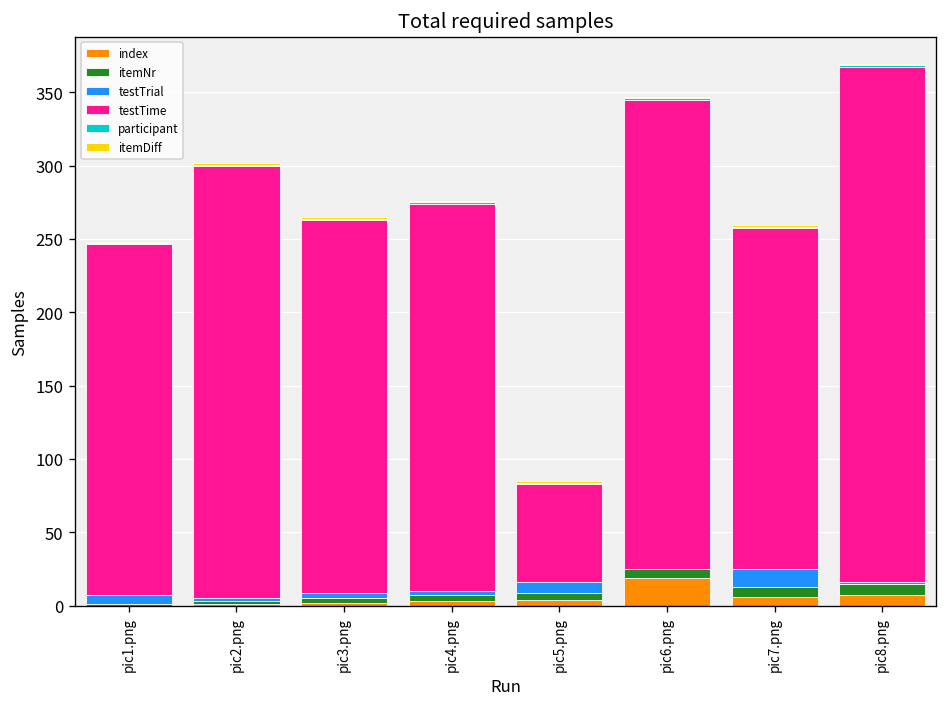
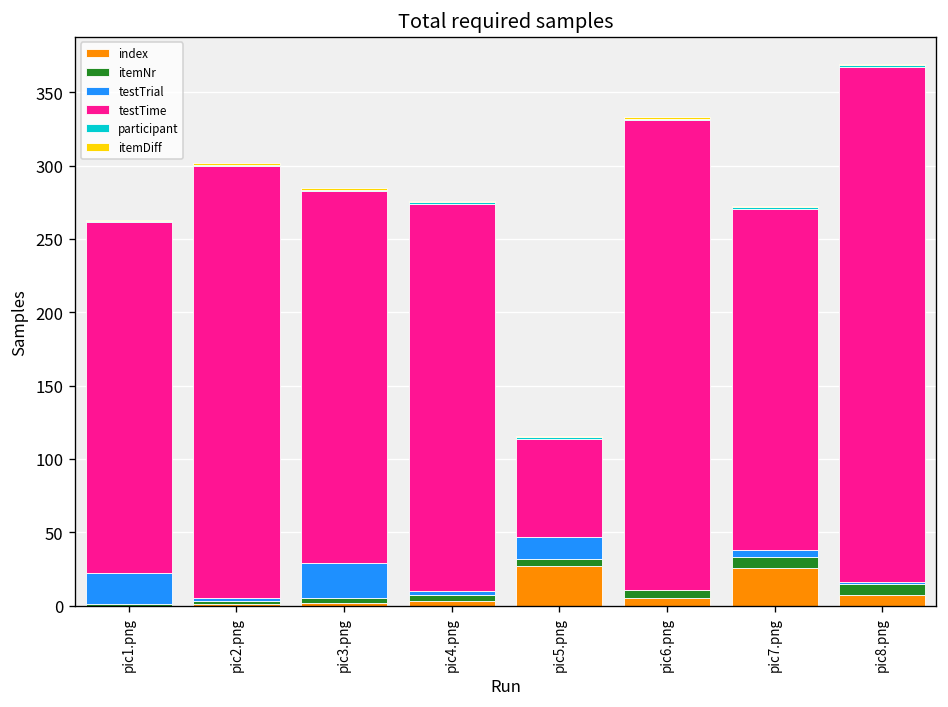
  {
    "index": {
      "pic1.png": 0,
      "pic4.png": 3,
-     "pic5.png": 4,
-     "pic6.png": 19,
-     "pic7.png": 6,
+     "pic5.png": 27,
+     "pic6.png": 5,
+     "pic7.png": 26,
      "pic8.png": 7
    },
    "itemNr": {
      "pic3.png": 3,
      "pic4.png": 4,
      "pic5.png": 5,
      "pic6.png": 6,
      "pic7.png": 7,
      "pic8.png": 8
    },
    "testTrial": {
-     "pic1.png": 6,
-     "pic3.png": 4,
+     "pic1.png": 21,
+     "pic3.png": 24,
      "pic4.png": 3,
-     "pic5.png": 7,
+     "pic5.png": 15,
      "pic6.png": 0,
-     "pic7.png": 12
+     "pic7.png": 5
    },
    "testTime": {
      "pic1.png": 239,
      "pic2.png": 295,
      "pic3.png": 254,
      "pic4.png": 264,
      "pic5.png": 67,
      "pic6.png": 320,
      "pic7.png": 232,
      "pic8.png": 351
    }
  }
